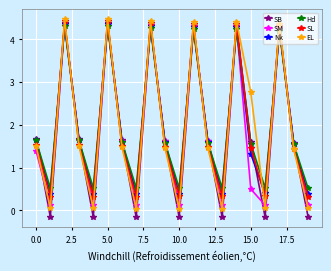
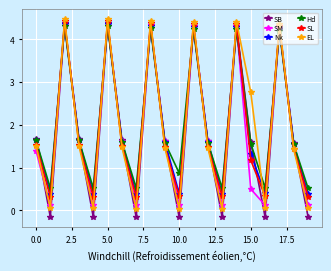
  {
    "SB": {
      "10.0": -0.2
    },
    "SM": {
      "0.0": 1.4,
      "10.0": 0.1,
      "15.0": 0.5
    },
    "Nk": {
      "10.0": 0.4,
      "15.0": 1.3
    },
    "Hd": {
-     "10.0": 0.5
+     "10.0": 0.9
    },
    "SL": {
      "10.0": 0.3,
-     "15.0": 1.5
+     "15.0": 1.2
    },
    "EL": {
      "10.0": 0.0,
      "15.0": 2.8
    }
  }
